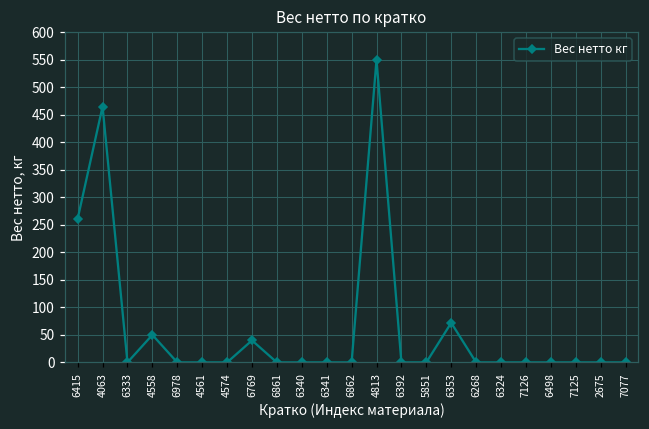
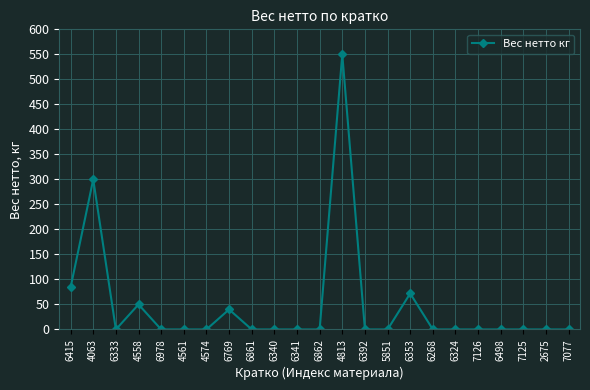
  {
-   "6415": 260,
-   "4063": 470,
+   "6415": 80,
+   "4063": 300,
    "6333": 0,
    "4558": 50,
    "6978": 0,
    "4561": 0,
    "4574": 0,
    "6769": 40,
    "6861": 0,
    "6340": 0,
    "6341": 0,
    "6862": 0,
    "4813": 550,
    "6392": 0,
    "5851": 0,
    "6353": 70,
    "6268": 0,
    "6324": 0,
    "7126": 0,
    "6498": 0,
    "7125": 0,
    "2675": 0,
    "7077": 0
  }
